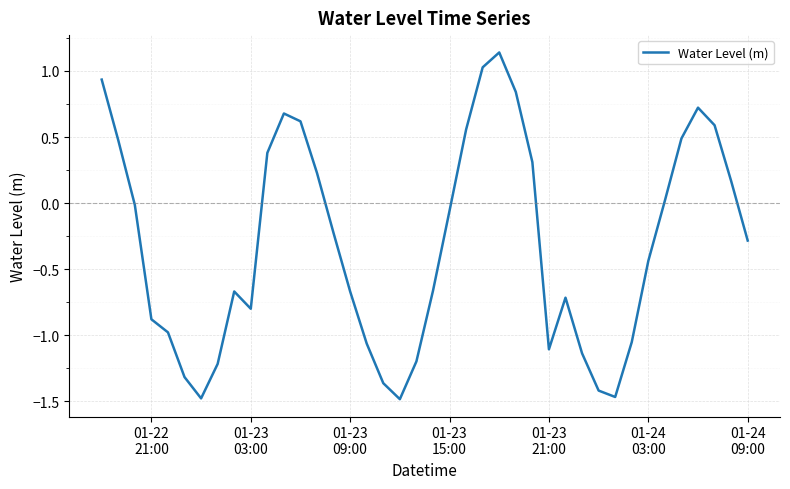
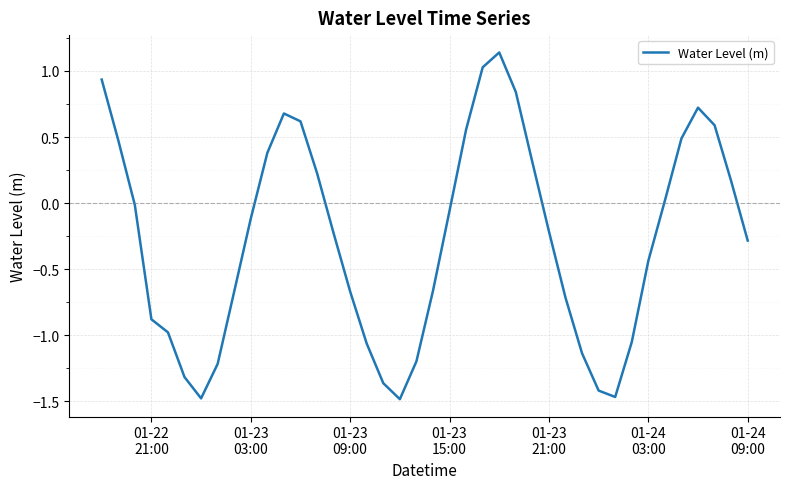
  {
    "01-22 21:00": -0.88,
-   "01-23 03:00": -0.80,
+   "01-23 03:00": -0.12,
    "01-23 09:00": -0.67,
    "01-23 15:00": -0.06,
-   "01-23 21:00": -1.11,
+   "01-23 21:00": -0.21,
    "01-24 03:00": -0.44,
    "01-24 09:00": -0.28
  }
